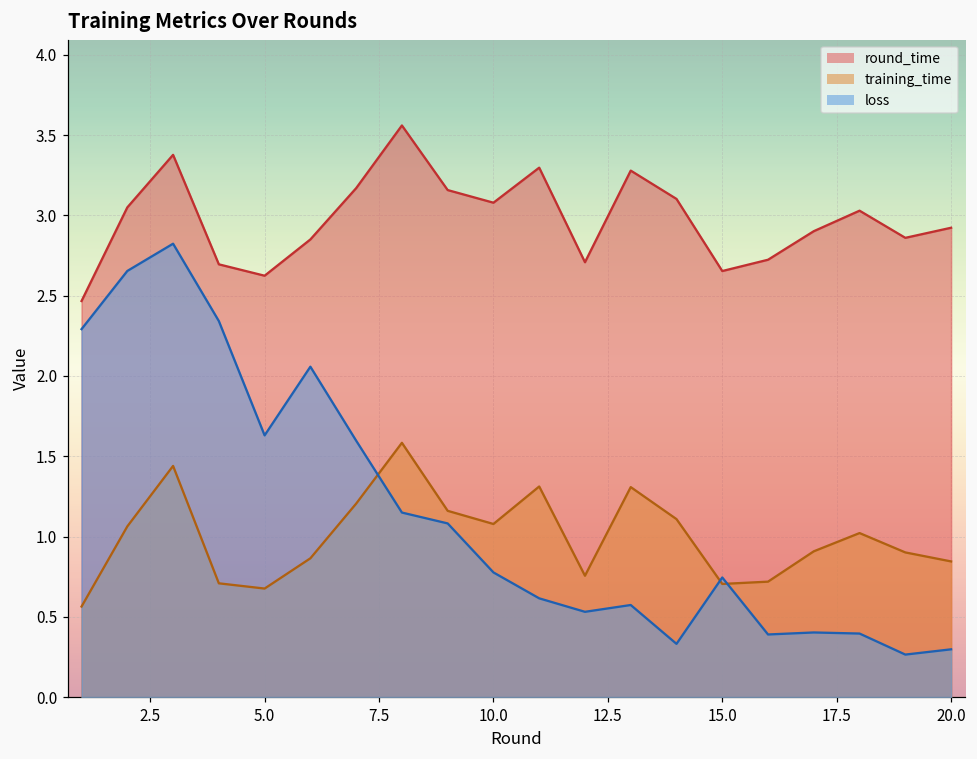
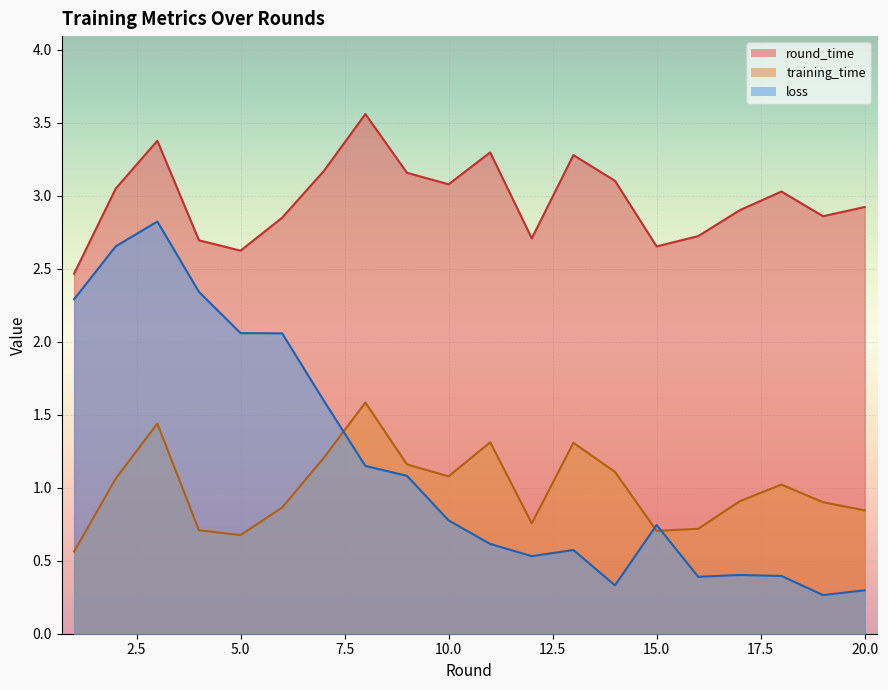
  {
    "loss": {
-     "5.0": 1.63,
+     "5.0": 2.06,
      "10.0": 0.78,
      "15.0": 0.75,
      "20.0": 0.30
    }
  }
